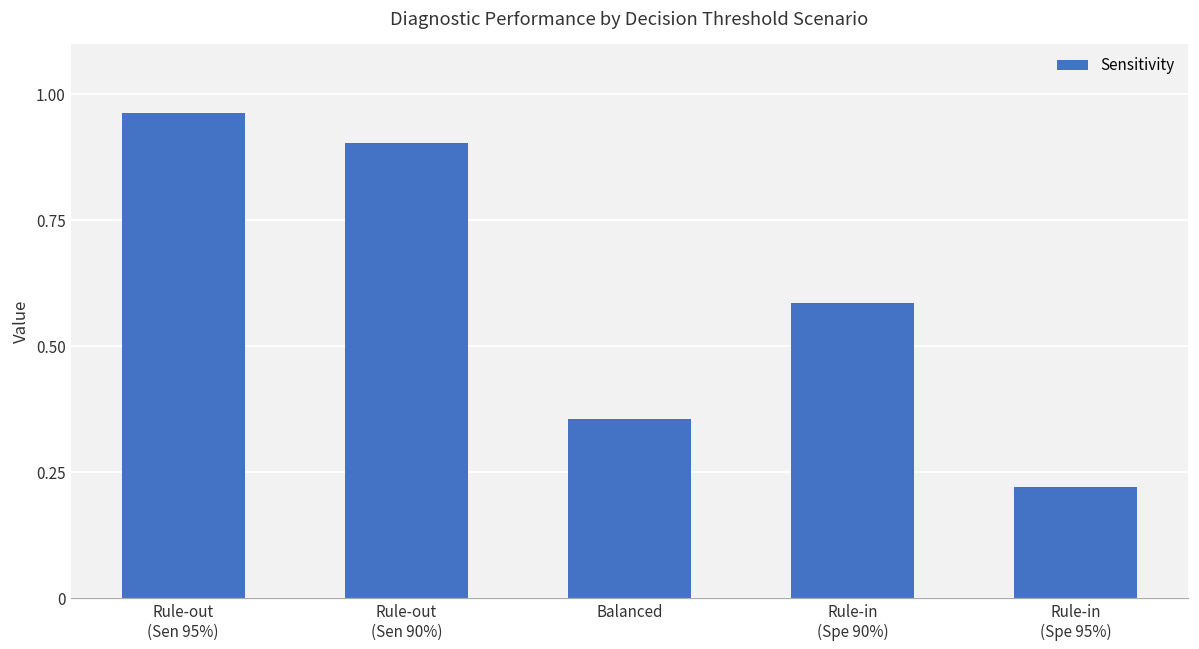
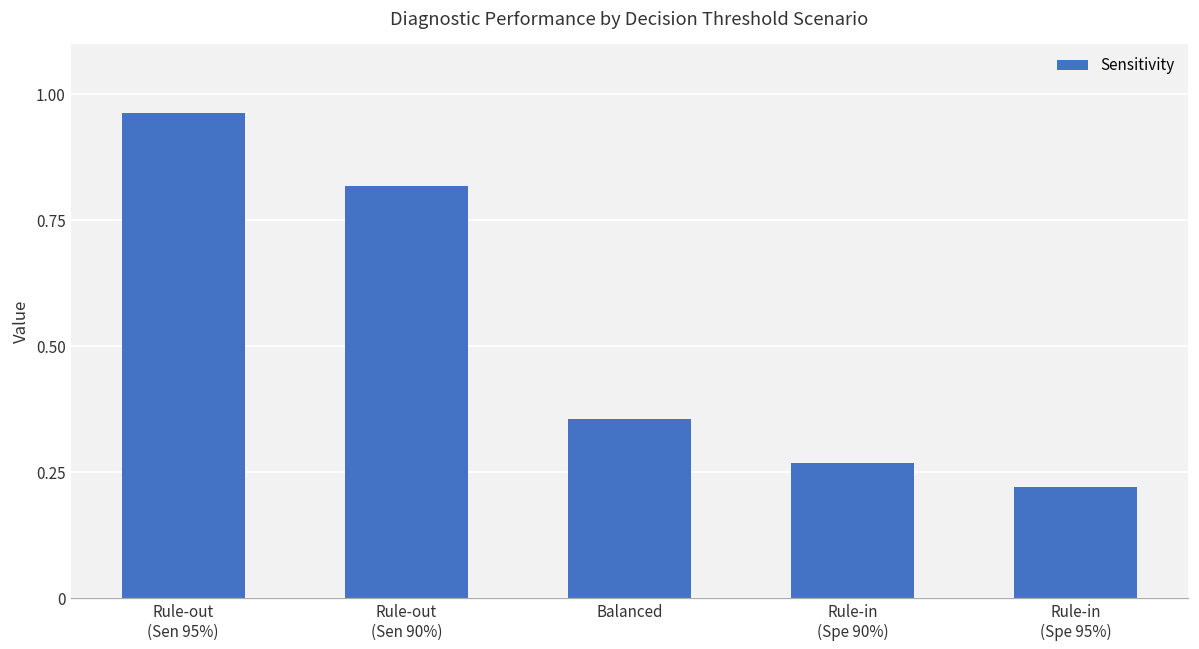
  {
    "Rule-out (Sen 95%)": 0.96,
-   "Rule-out (Sen 90%)": 0.90,
+   "Rule-out (Sen 90%)": 0.82,
    "Balanced": 0.36,
-   "Rule-in (Spe 90%)": 0.59,
+   "Rule-in (Spe 90%)": 0.27,
    "Rule-in (Spe 95%)": 0.22
  }
